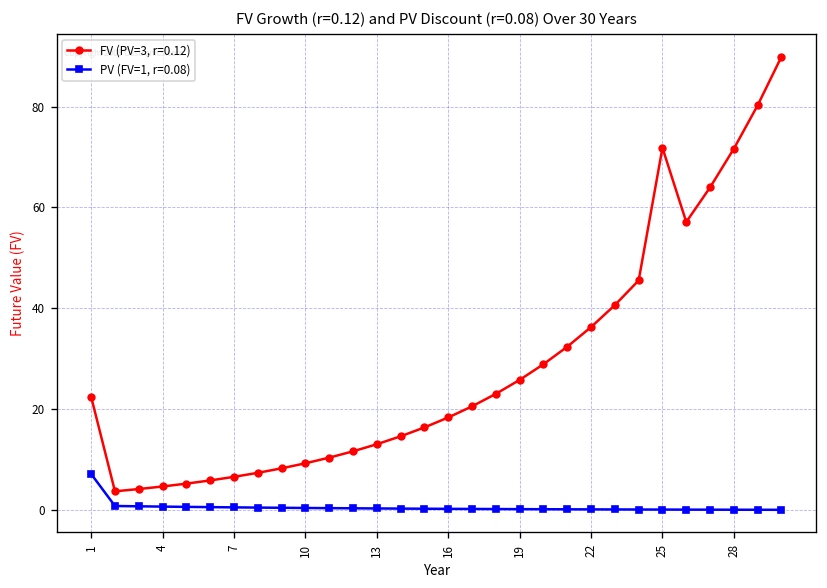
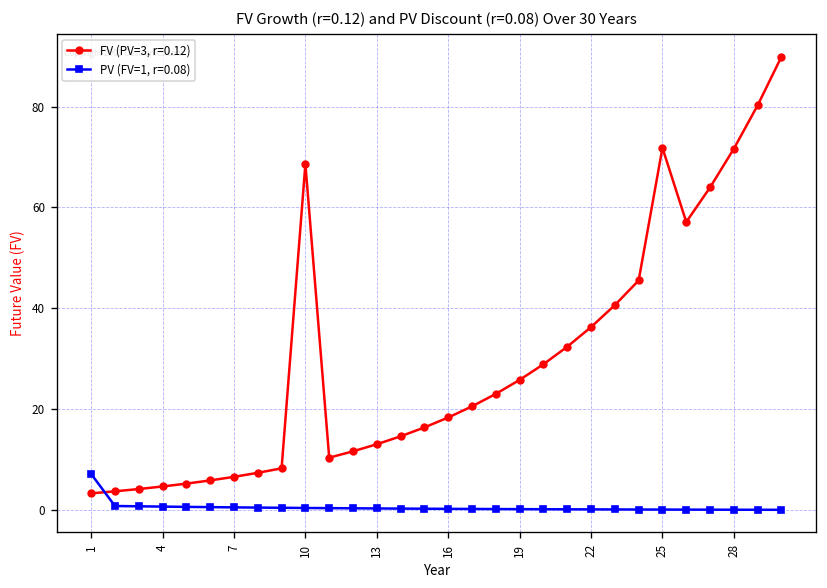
  {
    "FV (PV=3, r=0.12)": {
-     "1": 22,
+     "1": 3,
      "4": 5,
      "7": 7,
-     "10": 9,
+     "10": 69,
      "13": 13,
      "16": 18,
      "19": 26,
      "22": 36,
      "25": 72,
      "28": 72
    },
    "PV (FV=1, r=0.08)": {
      "1": 7,
      "4": 1,
      "7": 1,
      "10": 0,
      "13": 0,
      "16": 0,
      "19": 0,
      "22": 0,
      "25": 0,
      "28": 0
    }
  }
